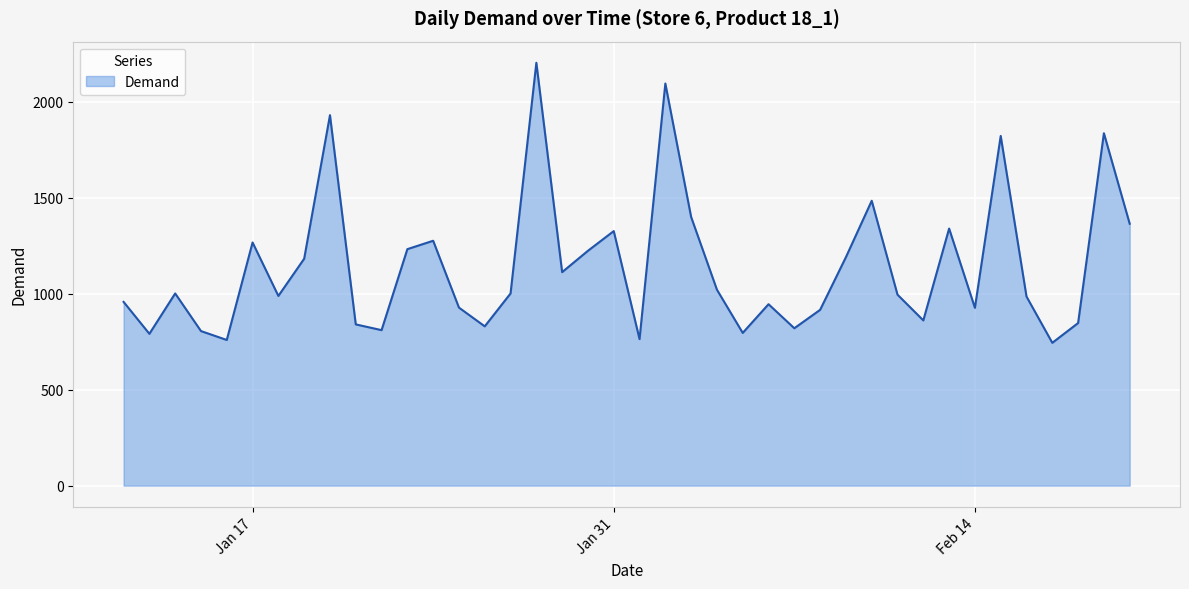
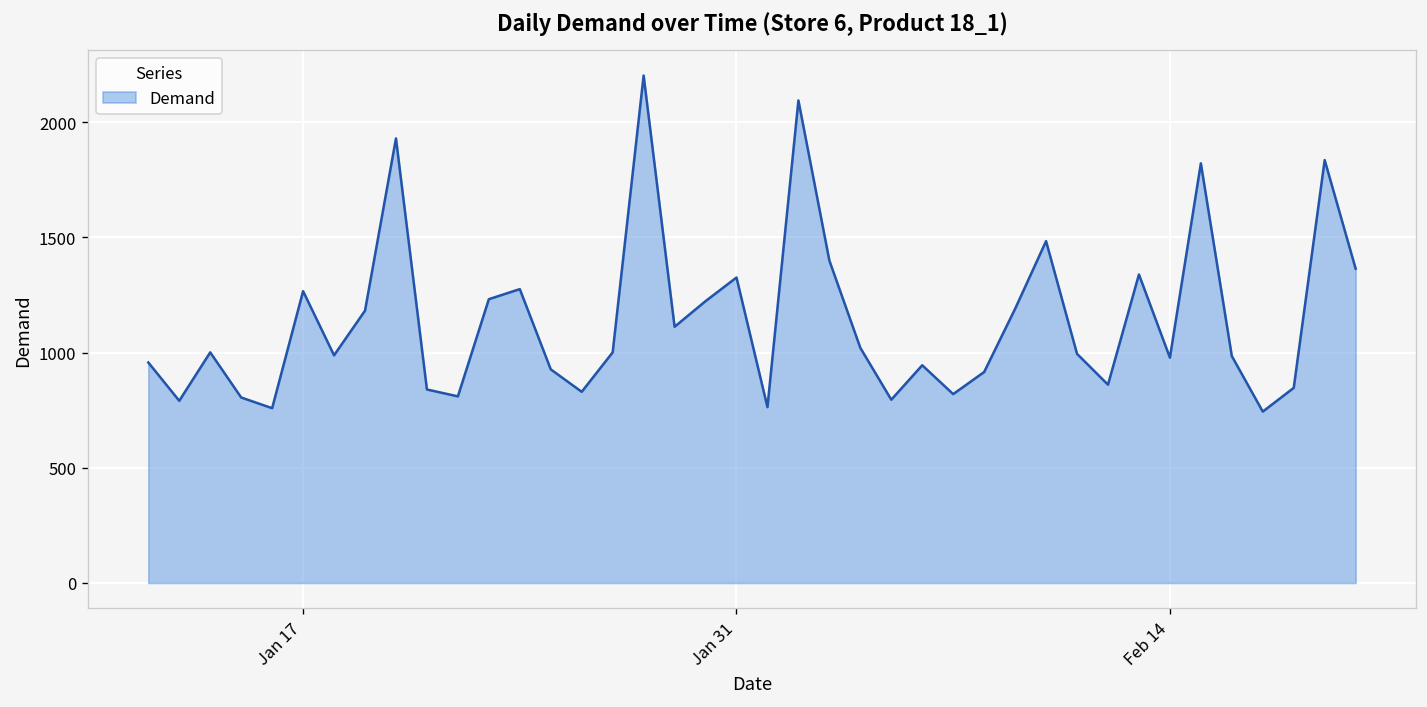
  {
    "Jan 17": 1270,
    "Jan 31": 1330,
-   "Feb 14": 930
+   "Feb 14": 980
  }
